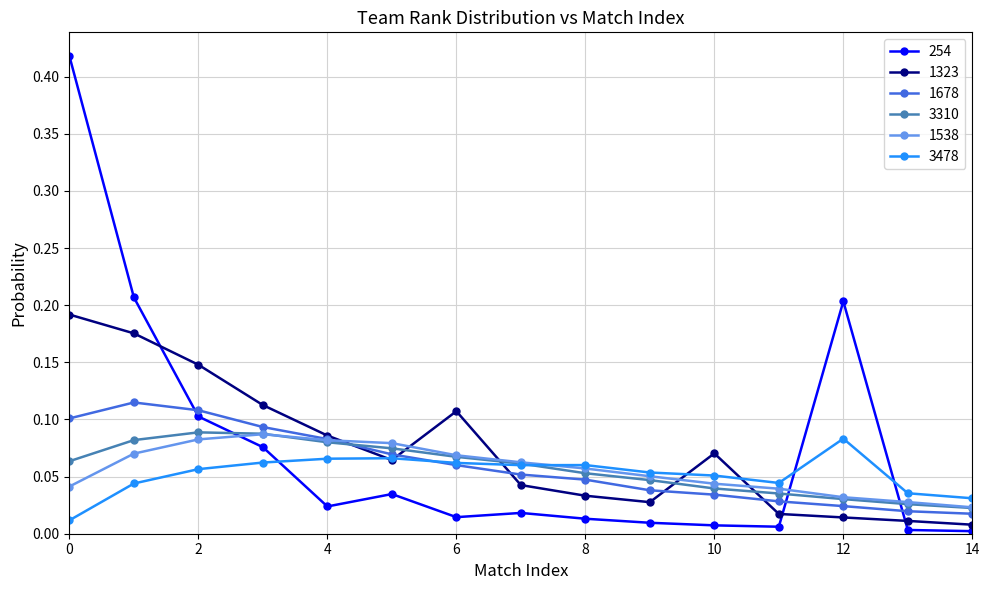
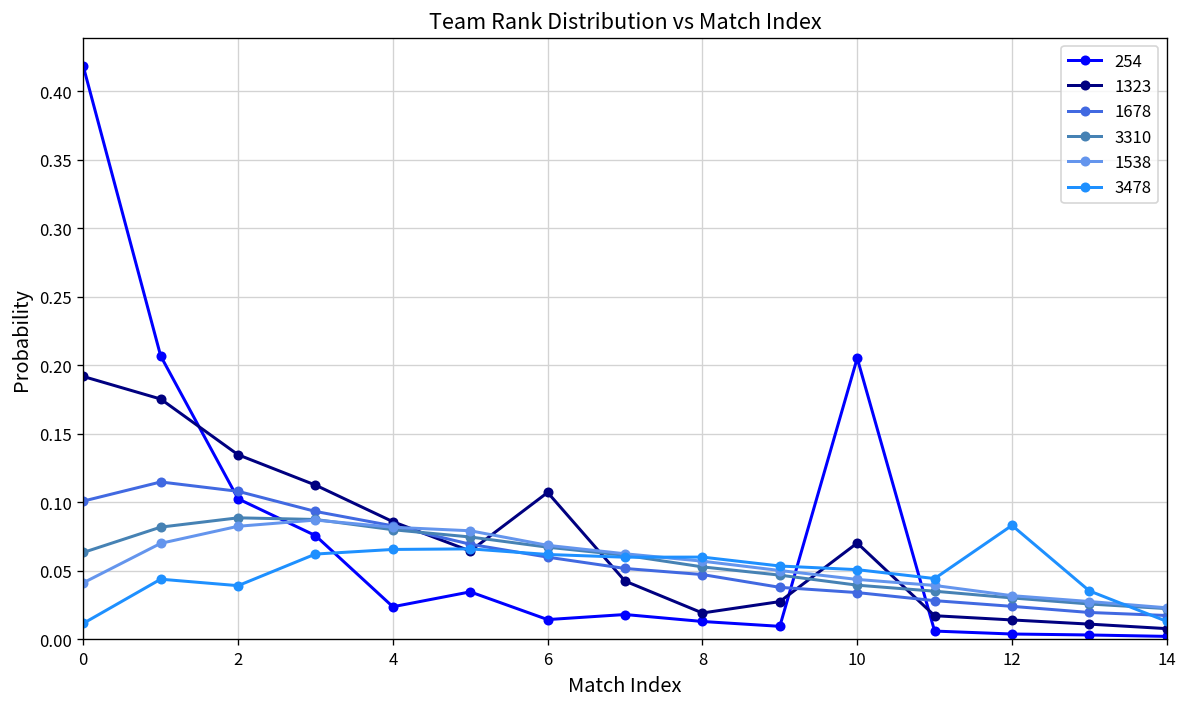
  {
    "254": {
      "0": 0.418,
      "2": 0.103,
      "4": 0.024,
      "6": 0.015,
      "8": 0.013,
-     "10": 0.007,
-     "12": 0.203,
+     "10": 0.205,
+     "12": 0.004,
      "14": 0.002
    },
    "1323": {
      "0": 0.192,
-     "2": 0.148,
+     "2": 0.135,
      "4": 0.086,
      "6": 0.107,
-     "8": 0.033,
+     "8": 0.019,
      "10": 0.070,
      "12": 0.014,
      "14": 0.008
    },
    "3478": {
      "0": 0.012,
-     "2": 0.057,
+     "2": 0.039,
      "4": 0.066,
      "8": 0.060,
      "10": 0.051,
      "12": 0.083,
-     "14": 0.031
+     "14": 0.013
    }
  }
